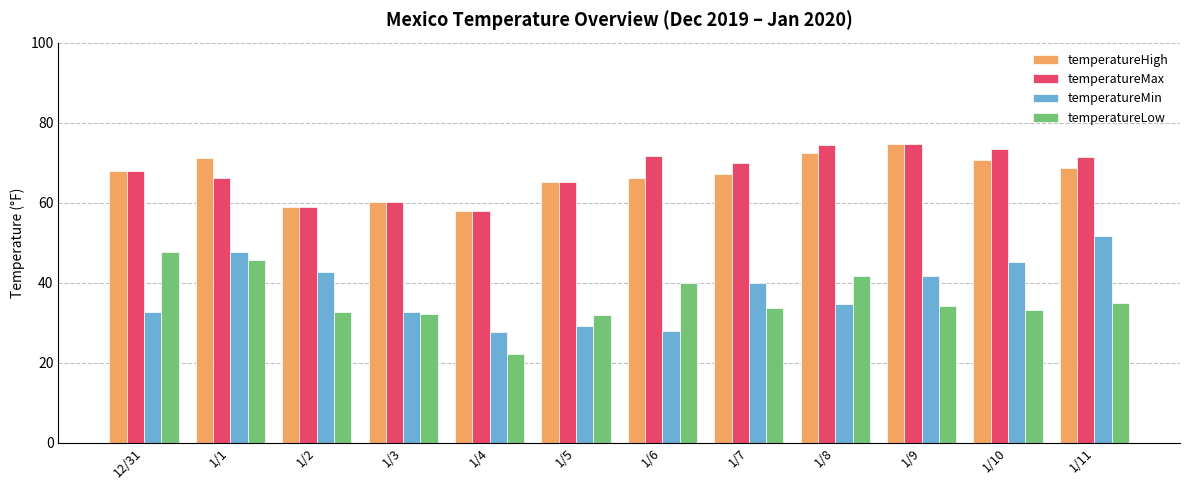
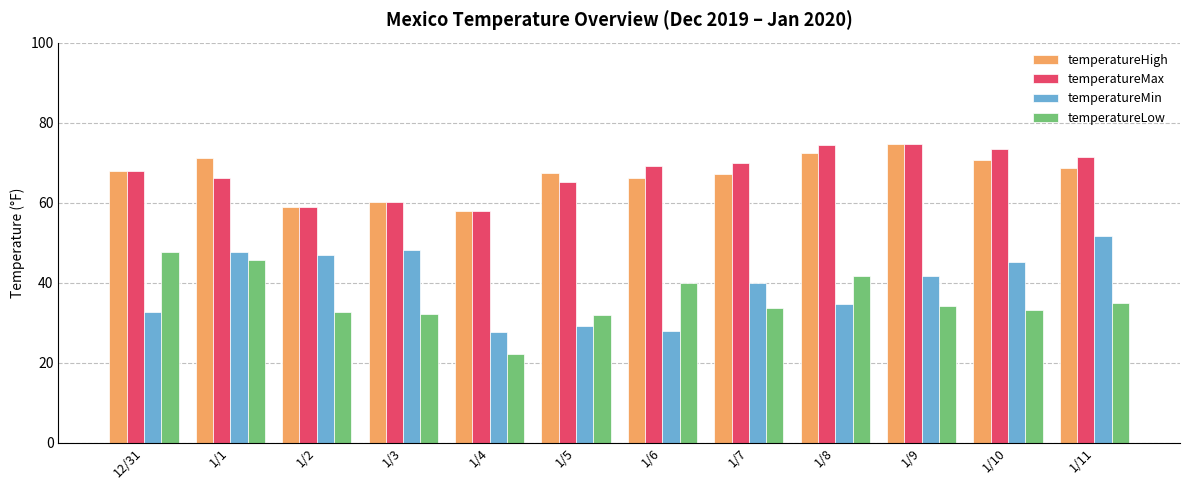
  {
    "temperatureHigh": {
      "12/31": 68,
      "1/1": 71,
      "1/2": 59,
      "1/3": 60,
      "1/4": 58,
-     "1/5": 65,
+     "1/5": 67,
      "1/6": 66,
      "1/7": 67,
      "1/8": 72,
      "1/9": 75,
      "1/10": 71,
      "1/11": 69
    },
    "temperatureMax": {
      "12/31": 68,
      "1/1": 66,
      "1/2": 59,
      "1/3": 60,
      "1/4": 58,
      "1/5": 65,
-     "1/6": 72,
+     "1/6": 69,
      "1/7": 70,
      "1/8": 74,
      "1/9": 75,
      "1/10": 73,
      "1/11": 72
    },
    "temperatureMin": {
      "12/31": 33,
      "1/1": 48,
-     "1/2": 43,
-     "1/3": 33,
+     "1/2": 47,
+     "1/3": 48,
      "1/4": 28,
      "1/5": 29,
      "1/6": 28,
      "1/7": 40,
      "1/8": 35,
      "1/9": 42,
      "1/10": 45,
      "1/11": 52
    },
    "temperatureLow": {
      "12/31": 48,
      "1/1": 46,
      "1/2": 33,
      "1/3": 32,
      "1/4": 22,
      "1/5": 32,
      "1/6": 40,
      "1/7": 34,
      "1/8": 42,
      "1/9": 34,
      "1/10": 33,
      "1/11": 35
    }
  }
